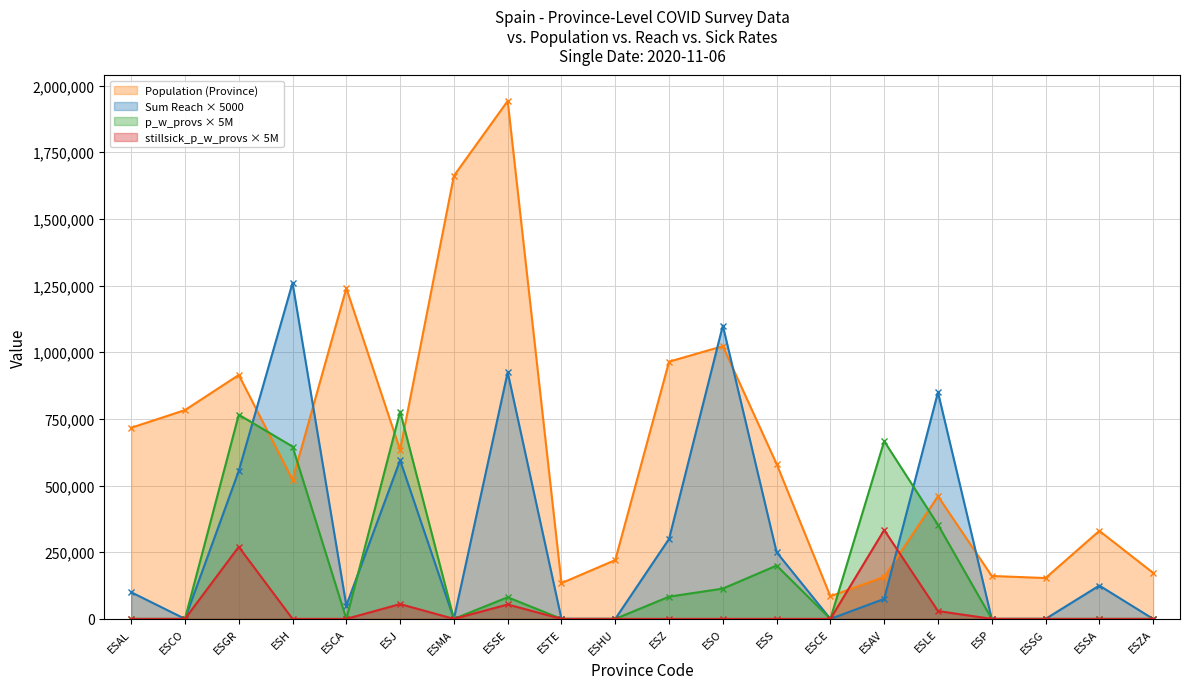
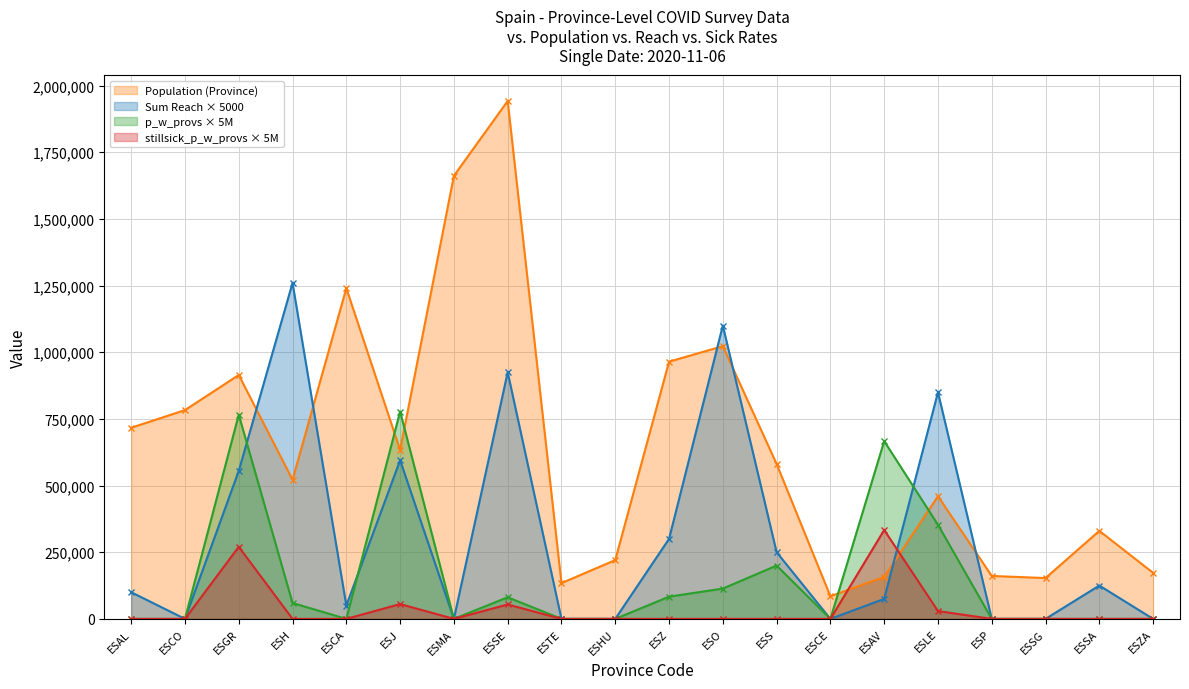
  {
    "Sum Reach × 5000": {
      "ESAL": "100,000",
      "ESGR": "560,000",
      "ESH": "1,260,000",
      "ESCA": "50,000",
      "ESJ": "600,000",
      "ESSE": "930,000",
      "ESZ": "300,000",
      "ESO": "1,100,000",
      "ESS": "250,000",
      "ESAV": "80,000",
      "ESLE": "850,000",
      "ESSA": "130,000"
    },
    "p_w_provs × 5M": {
      "ESGR": "770,000",
-     "ESH": "650,000",
+     "ESH": "60,000",
      "ESJ": "780,000",
      "ESSE": "80,000",
      "ESZ": "80,000",
      "ESO": "110,000",
      "ESS": "200,000",
      "ESAV": "670,000",
      "ESLE": "350,000"
    }
  }
